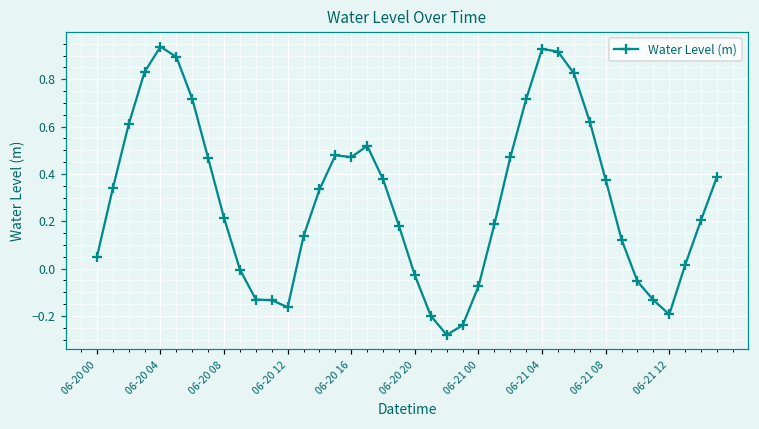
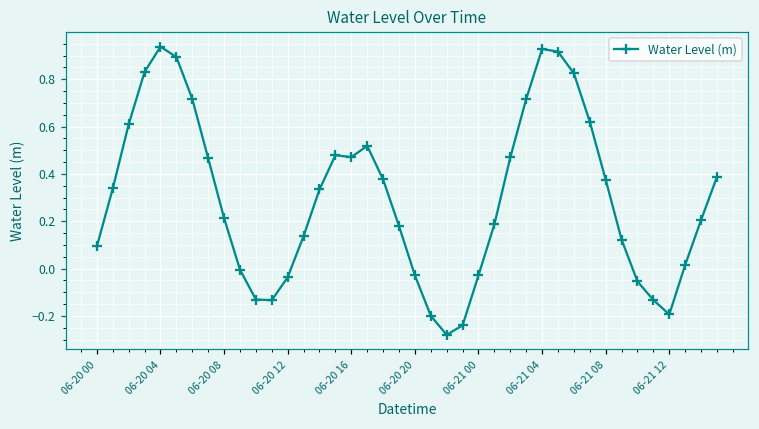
  {
-   "06-20 00": 0.05,
+   "06-20 00": 0.09,
    "06-20 04": 0.94,
    "06-20 08": 0.21,
-   "06-20 12": -0.16,
+   "06-20 12": -0.04,
    "06-20 16": 0.47,
    "06-20 20": -0.03,
-   "06-21 00": -0.07,
+   "06-21 00": -0.03,
    "06-21 04": 0.93,
    "06-21 08": 0.38,
    "06-21 12": -0.19
  }
